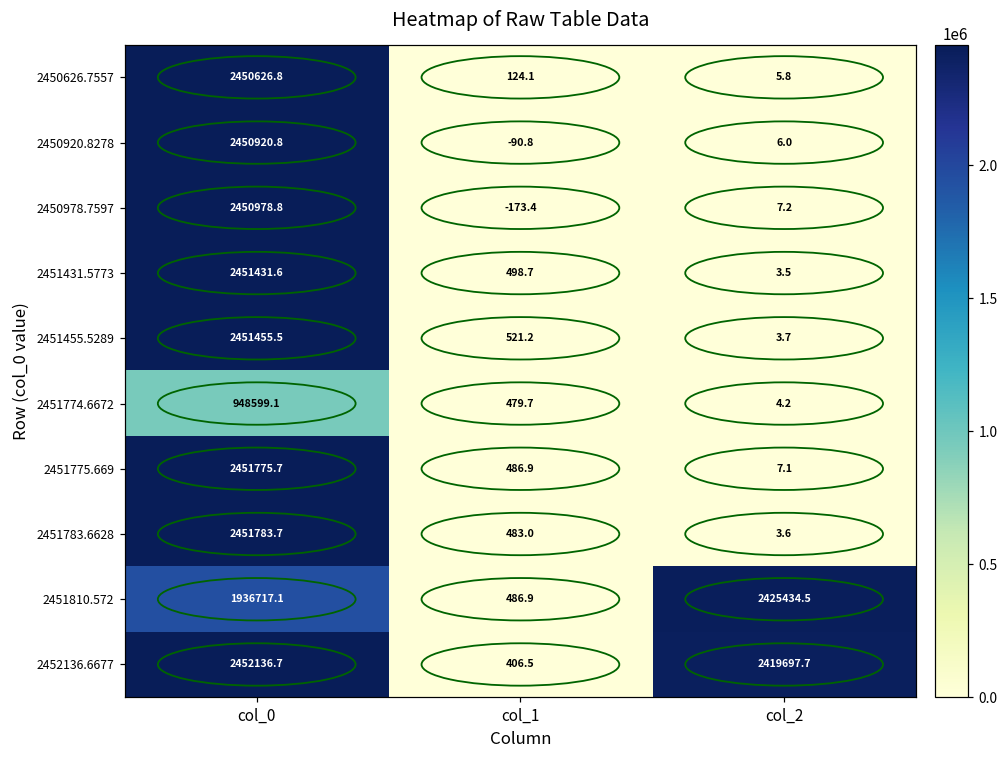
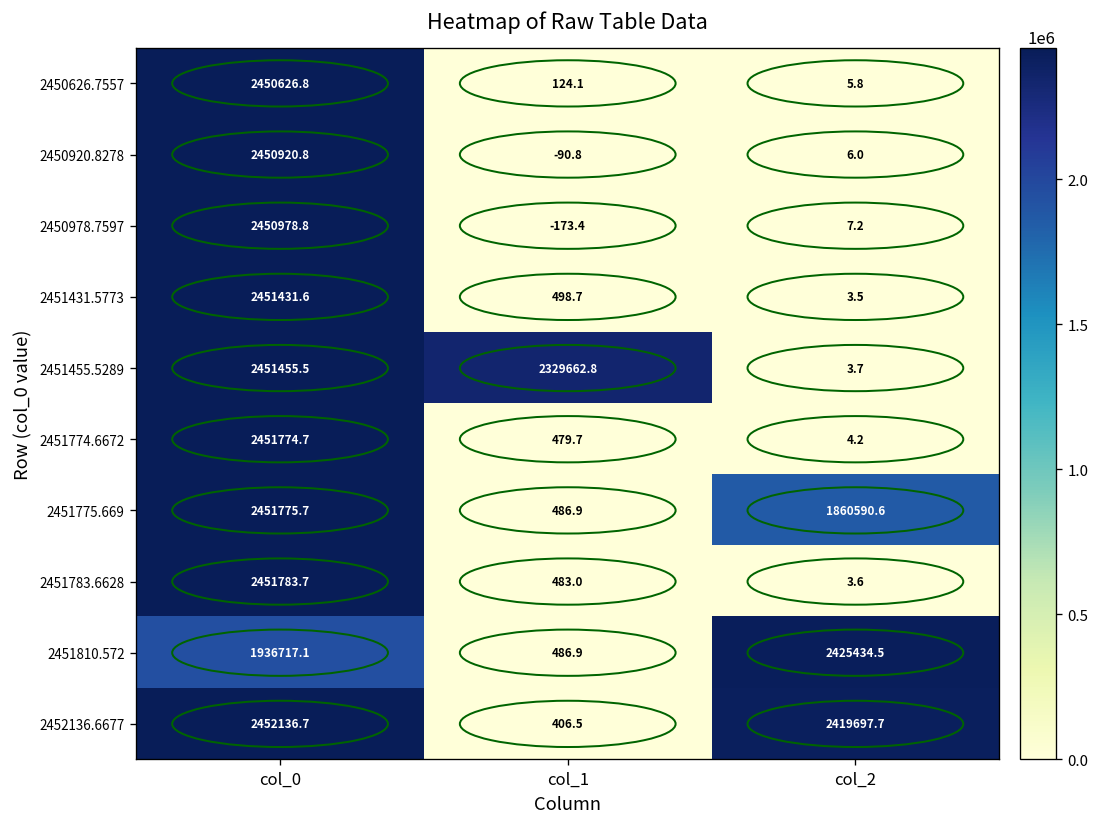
  {
    "2450626.7557": {
      "col_0": 2450626.8,
      "col_1": 124.1,
      "col_2": 5.8
    },
    "2450920.8278": {
      "col_0": 2450920.8,
      "col_1": -90.8,
      "col_2": 6.0
    },
    "2450978.7597": {
      "col_0": 2450978.8,
      "col_1": -173.4,
      "col_2": 7.2
    },
    "2451431.5773": {
      "col_0": 2451431.6,
      "col_1": 498.7,
      "col_2": 3.5
    },
    "2451455.5289": {
      "col_0": 2451455.5,
-     "col_1": 521.2,
+     "col_1": 2329662.8,
      "col_2": 3.7
    },
    "2451774.6672": {
-     "col_0": 948599.1,
+     "col_0": 2451774.7,
      "col_1": 479.7,
      "col_2": 4.2
    },
    "2451775.669": {
      "col_0": 2451775.7,
      "col_1": 486.9,
-     "col_2": 7.1
+     "col_2": 1860590.6
    },
    "2451783.6628": {
      "col_0": 2451783.7,
      "col_1": 483.0,
      "col_2": 3.6
    },
    "2451810.572": {
      "col_0": 1936717.1,
      "col_1": 486.9,
      "col_2": 2425434.5
    },
    "2452136.6677": {
      "col_0": 2452136.7,
      "col_1": 406.5,
      "col_2": 2419697.7
    }
  }
